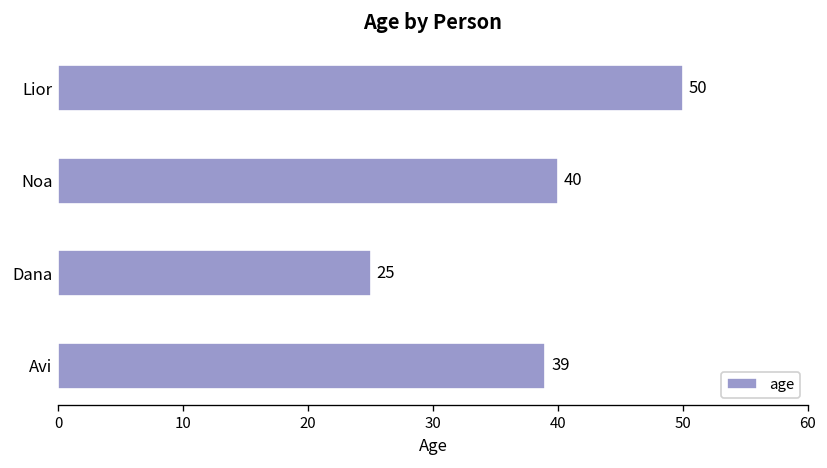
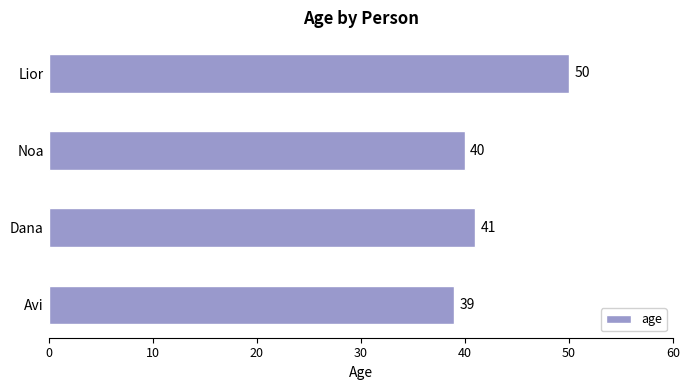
  {
    "Lior": 50,
    "Noa": 40,
-   "Dana": 25,
+   "Dana": 41,
    "Avi": 39
  }
